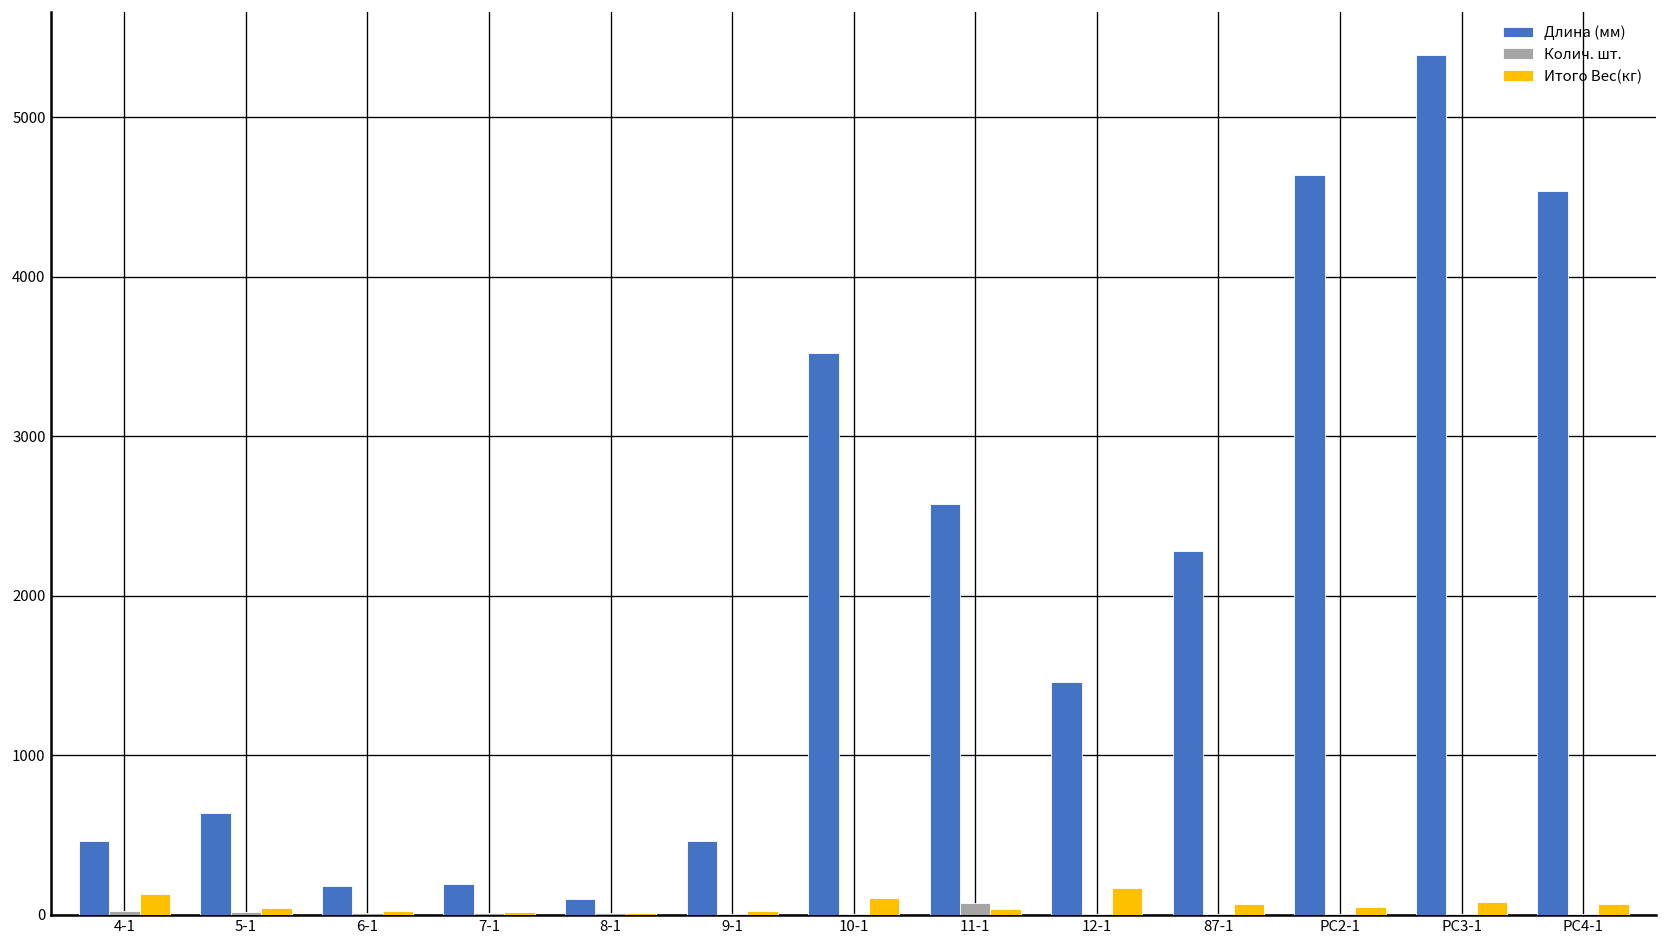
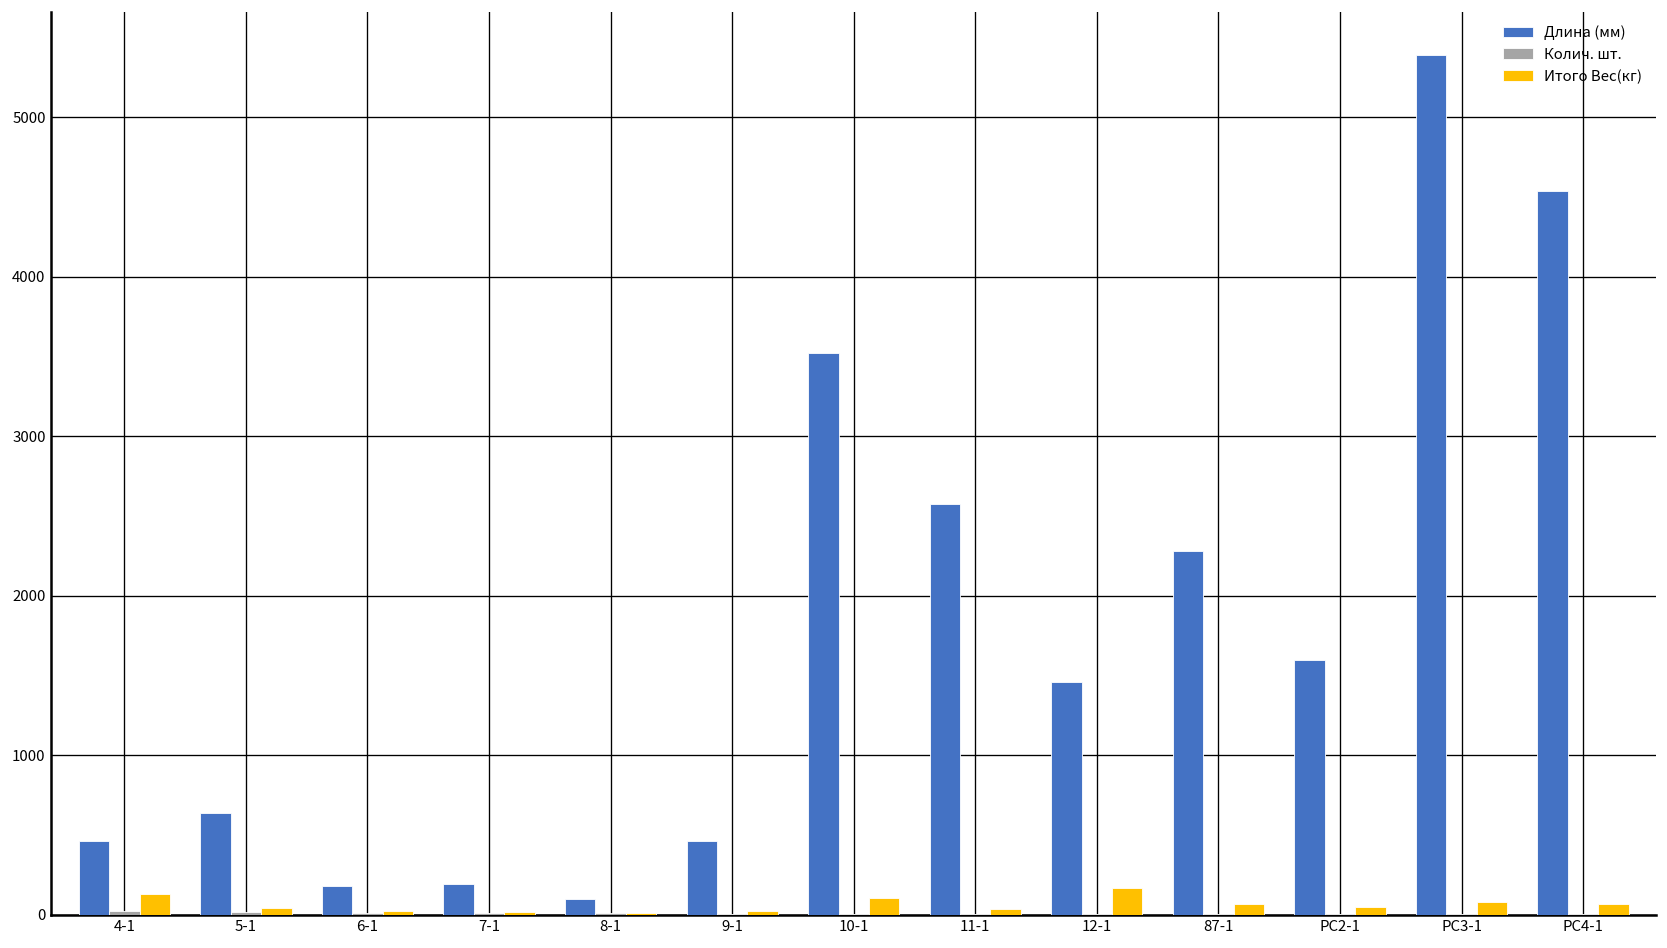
  {
    "Длина (мм)": {
      "4-1": 460,
      "5-1": 640,
      "6-1": 180,
      "7-1": 190,
      "8-1": 100,
      "9-1": 460,
      "10-1": 3520,
      "11-1": 2570,
      "12-1": 1460,
      "87-1": 2280,
-     "РС2-1": 4640,
+     "РС2-1": 1600,
      "РС3-1": 5390,
      "РС4-1": 4530
    },
    "Колич. шт.": {
      "4-1": 20,
-     "11-1": 70
+     "11-1": 0
    },
    "Итого Вес(кг)": {
      "4-1": 130,
      "5-1": 40,
      "6-1": 20,
      "9-1": 20,
      "10-1": 100,
      "11-1": 40,
      "12-1": 170,
      "87-1": 70,
      "РС2-1": 50,
      "РС3-1": 80,
      "РС4-1": 70
    }
  }
